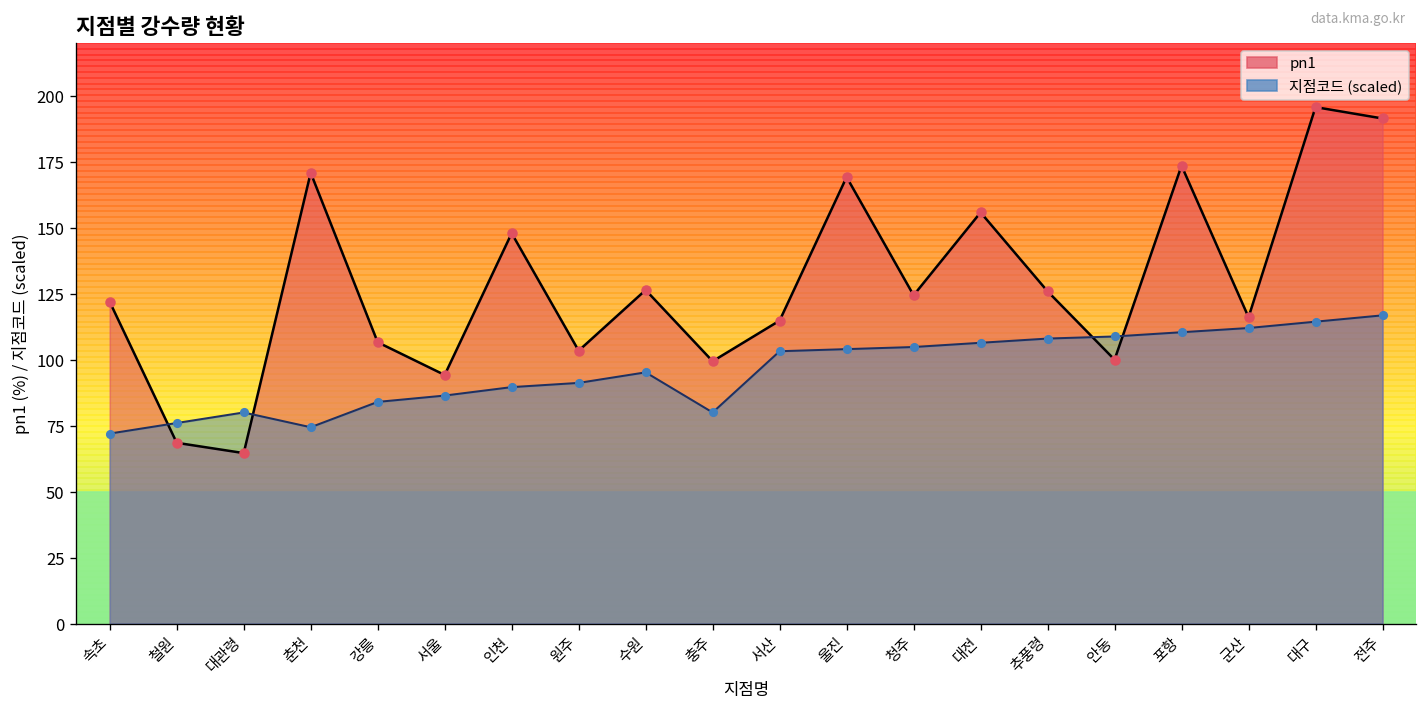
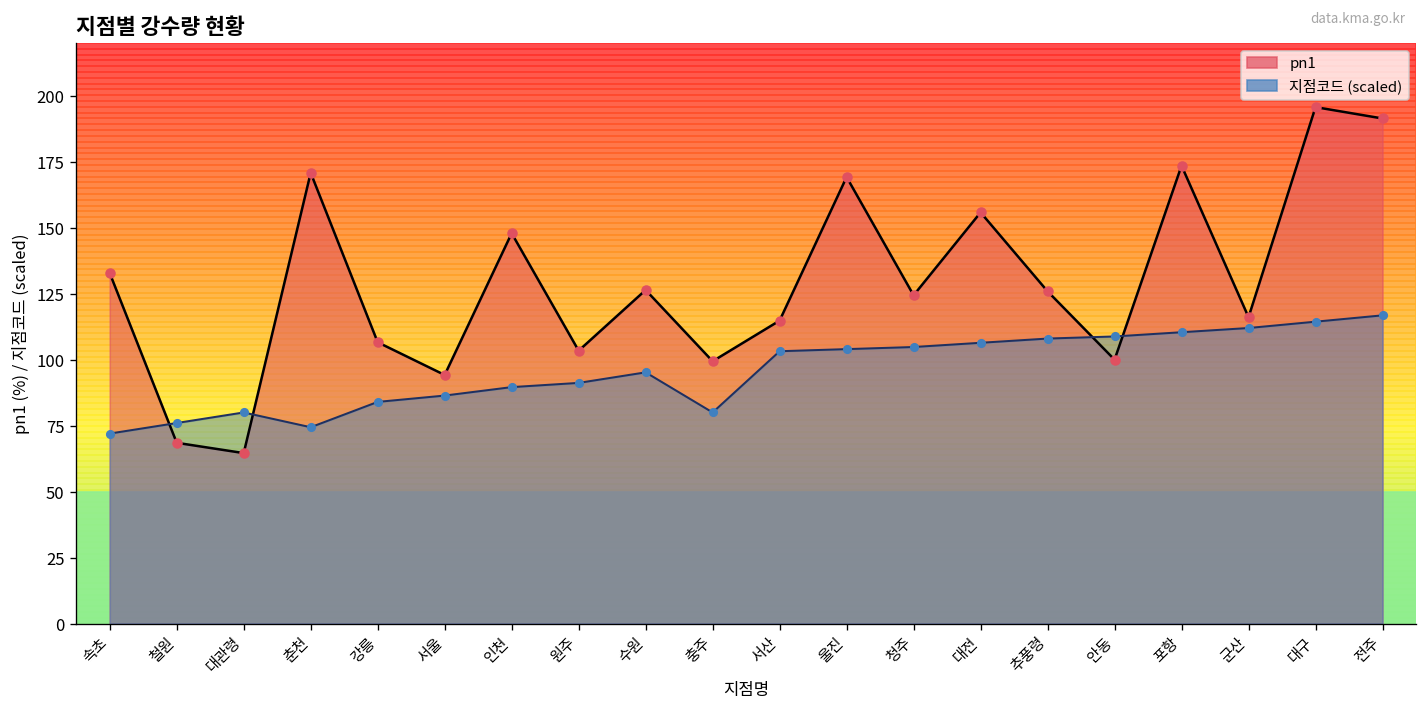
  {
    "pn1": {
-     "속초": 122,
+     "속초": 133,
      "철원": 69,
      "대관령": 65,
      "춘천": 171,
      "강릉": 107,
      "서울": 94,
      "인천": 148,
      "원주": 103,
      "수원": 126,
      "충주": 99,
      "서산": 115,
      "울진": 169,
      "청주": 124,
      "대전": 156,
      "추풍령": 126,
      "안동": 100,
      "포항": 174,
      "군산": 116,
      "대구": 196,
      "전주": 191
    },
    "지점코드 (scaled)": {
      "속초": 72,
      "철원": 76,
      "대관령": 80,
      "춘천": 74,
      "강릉": 84,
      "서울": 86,
      "인천": 90,
      "원주": 91,
      "수원": 95,
      "충주": 80,
      "서산": 103,
      "울진": 104,
      "청주": 105,
      "대전": 106,
      "추풍령": 108,
      "안동": 109,
      "포항": 110,
      "군산": 112,
      "대구": 114,
      "전주": 117
    }
  }
